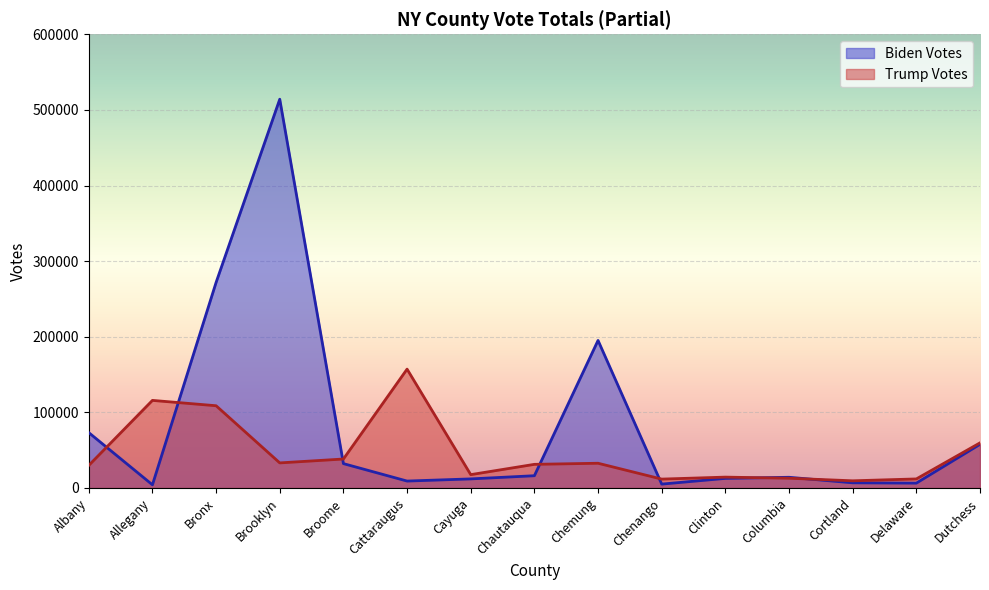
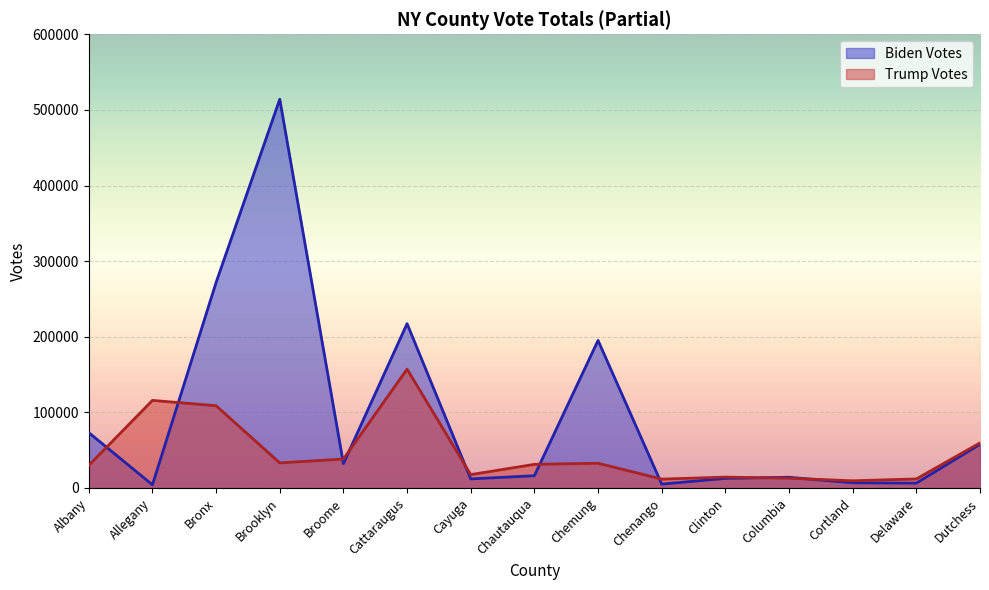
  {
    "Biden Votes": {
      "Albany": 70000,
      "Allegany": 0,
      "Bronx": 270000,
      "Brooklyn": 510000,
      "Broome": 30000,
-     "Cattaraugus": 10000,
+     "Cattaraugus": 220000,
      "Cayuga": 10000,
      "Chautauqua": 20000,
      "Chemung": 200000,
      "Chenango": 10000,
      "Delaware": 10000
    },
    "Trump Votes": {
      "Albany": 30000,
      "Allegany": 120000,
      "Bronx": 110000,
      "Brooklyn": 30000,
      "Broome": 40000,
      "Cattaraugus": 160000,
      "Cayuga": 20000,
      "Chautauqua": 30000,
      "Chemung": 30000,
      "Chenango": 10000,
      "Delaware": 10000
    }
  }
